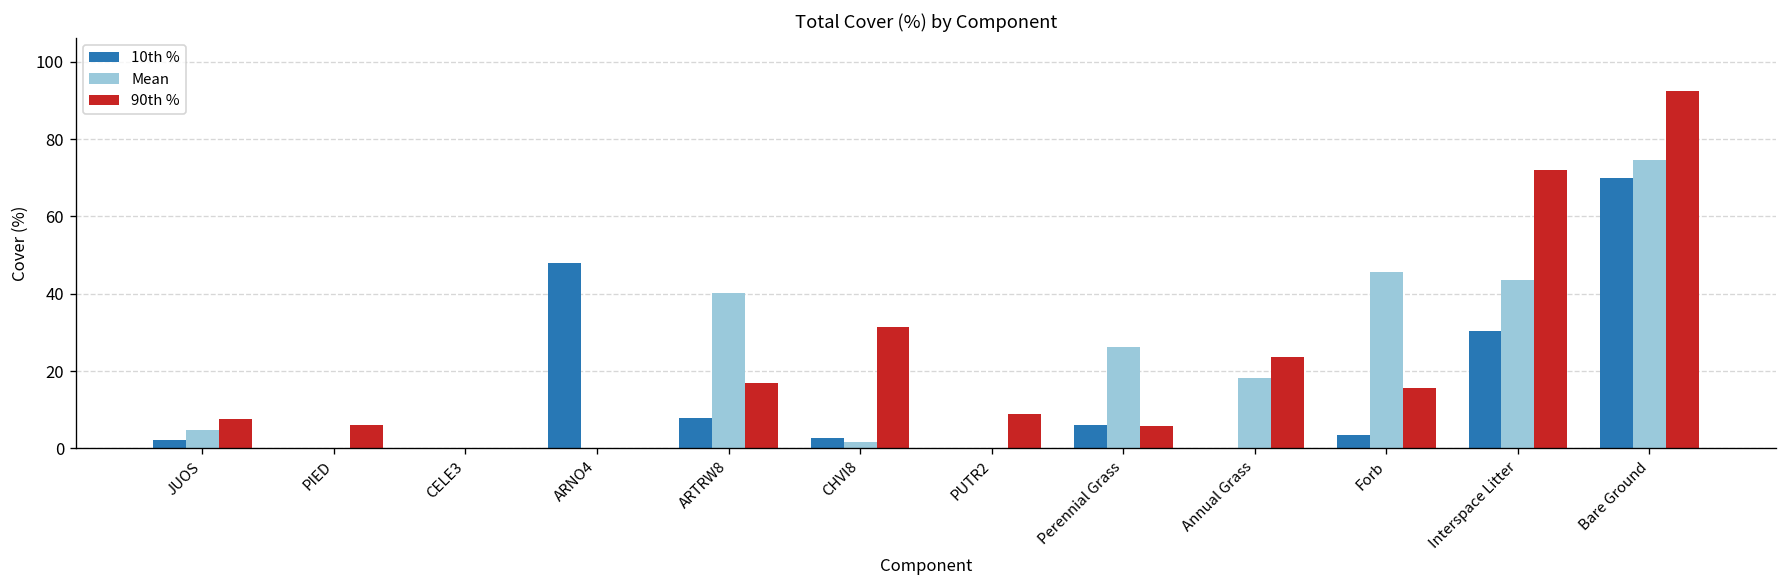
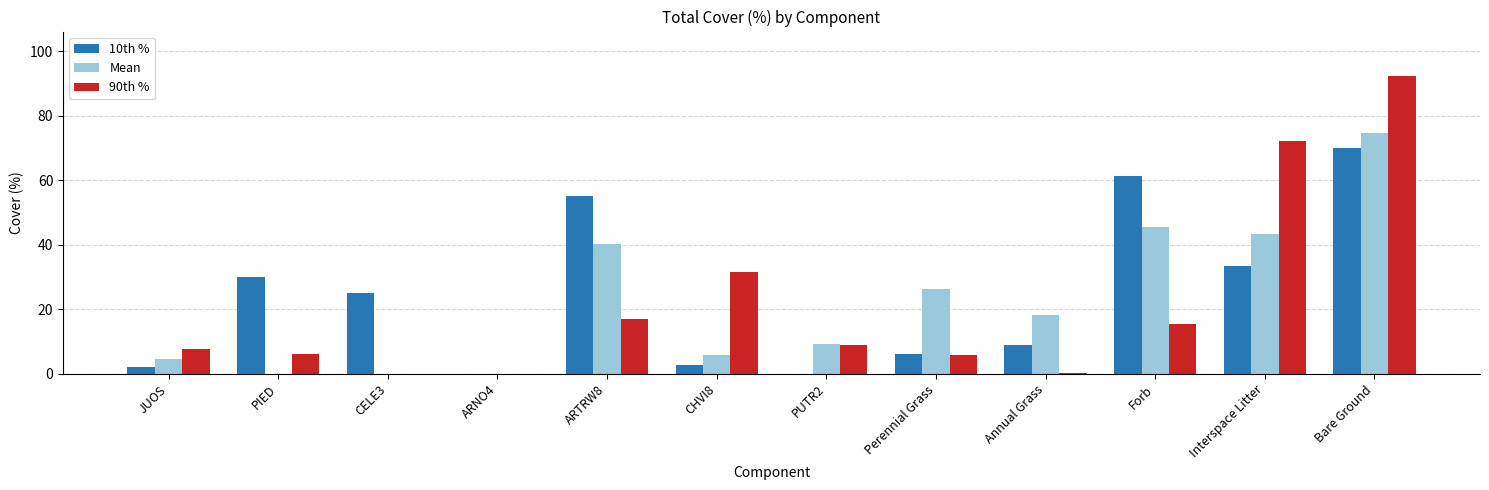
  {
    "10th %": {
      "JUOS": 2,
-     "PIED": 0,
-     "CELE3": 0,
-     "ARNO4": 48,
-     "ARTRW8": 8,
+     "PIED": 30,
+     "CELE3": 25,
+     "ARNO4": 0,
+     "ARTRW8": 55,
      "CHVI8": 3,
      "PUTR2": 0,
      "Perennial Grass": 6,
-     "Annual Grass": 0,
-     "Forb": 3,
-     "Interspace Litter": 30,
+     "Annual Grass": 9,
+     "Forb": 61,
+     "Interspace Litter": 34,
      "Bare Ground": 70
    },
    "Mean": {
      "JUOS": 5,
      "PIED": 0,
      "CELE3": 0,
      "ARNO4": 0,
      "ARTRW8": 40,
-     "CHVI8": 2,
-     "PUTR2": 0,
+     "CHVI8": 6,
+     "PUTR2": 9,
      "Perennial Grass": 26,
      "Annual Grass": 18,
      "Forb": 46,
      "Interspace Litter": 43,
      "Bare Ground": 75
    },
    "90th %": {
      "JUOS": 8,
      "PIED": 6,
      "CELE3": 0,
      "ARNO4": 0,
      "ARTRW8": 17,
      "CHVI8": 32,
      "PUTR2": 9,
      "Perennial Grass": 6,
-     "Annual Grass": 24,
+     "Annual Grass": 0,
      "Forb": 16,
      "Interspace Litter": 72,
      "Bare Ground": 92
    }
  }
